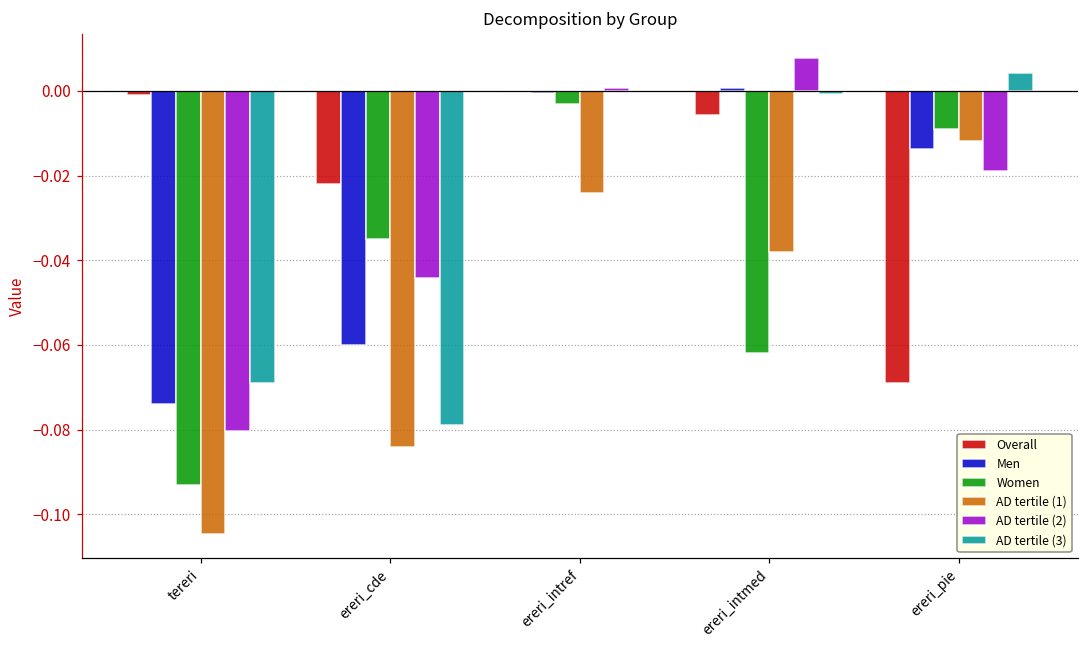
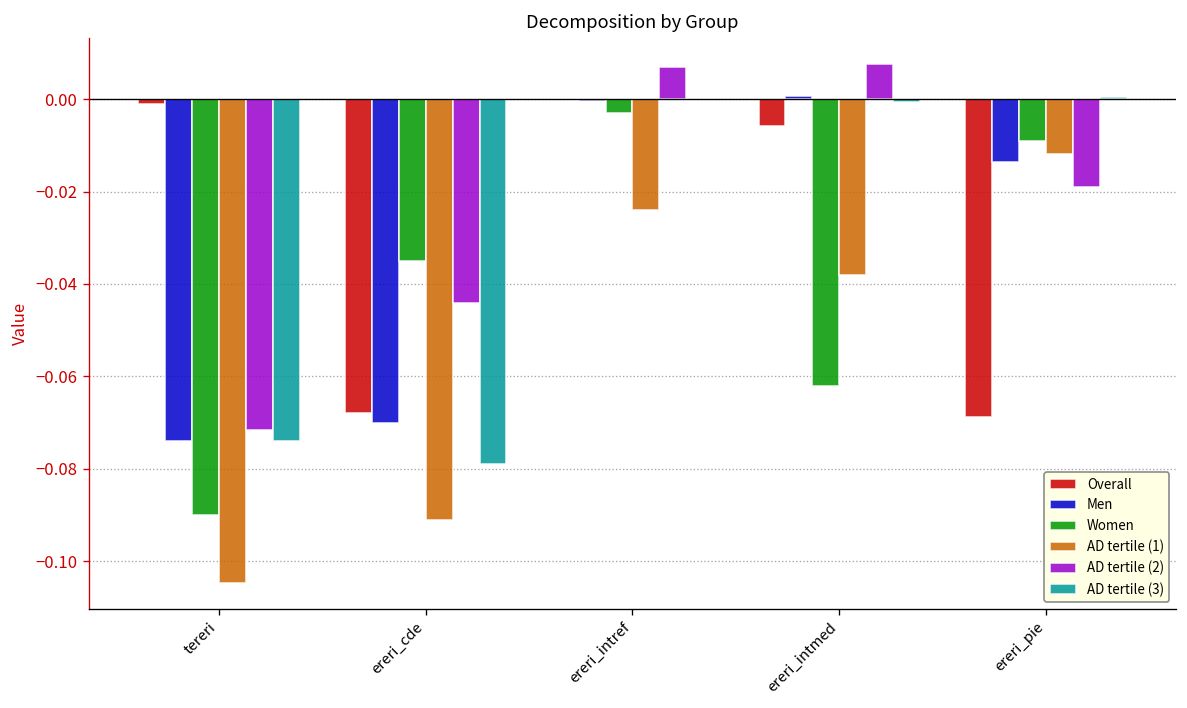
  {
    "Overall": {
      "tereri": -0.001,
-     "ereri_cde": -0.022,
+     "ereri_cde": -0.068,
      "ereri_intmed": -0.006,
      "ereri_pie": -0.069
    },
    "Men": {
      "tereri": -0.074,
-     "ereri_cde": -0.06,
+     "ereri_cde": -0.07,
      "ereri_pie": -0.014
    },
    "Women": {
-     "tereri": -0.093,
+     "tereri": -0.090,
      "ereri_cde": -0.035,
      "ereri_intref": -0.003,
      "ereri_intmed": -0.062,
      "ereri_pie": -0.009
    },
    "AD tertile (1)": {
      "tereri": -0.105,
-     "ereri_cde": -0.084,
+     "ereri_cde": -0.091,
      "ereri_intref": -0.024,
      "ereri_intmed": -0.038,
      "ereri_pie": -0.012
    },
    "AD tertile (2)": {
-     "tereri": -0.080,
+     "tereri": -0.072,
      "ereri_cde": -0.044,
-     "ereri_intref": 0.001,
+     "ereri_intref": 0.007,
      "ereri_intmed": 0.008,
      "ereri_pie": -0.019
    },
    "AD tertile (3)": {
-     "tereri": -0.069,
+     "tereri": -0.074,
      "ereri_cde": -0.079,
-     "ereri_pie": 0.004
+     "ereri_pie": 0.000
    }
  }
